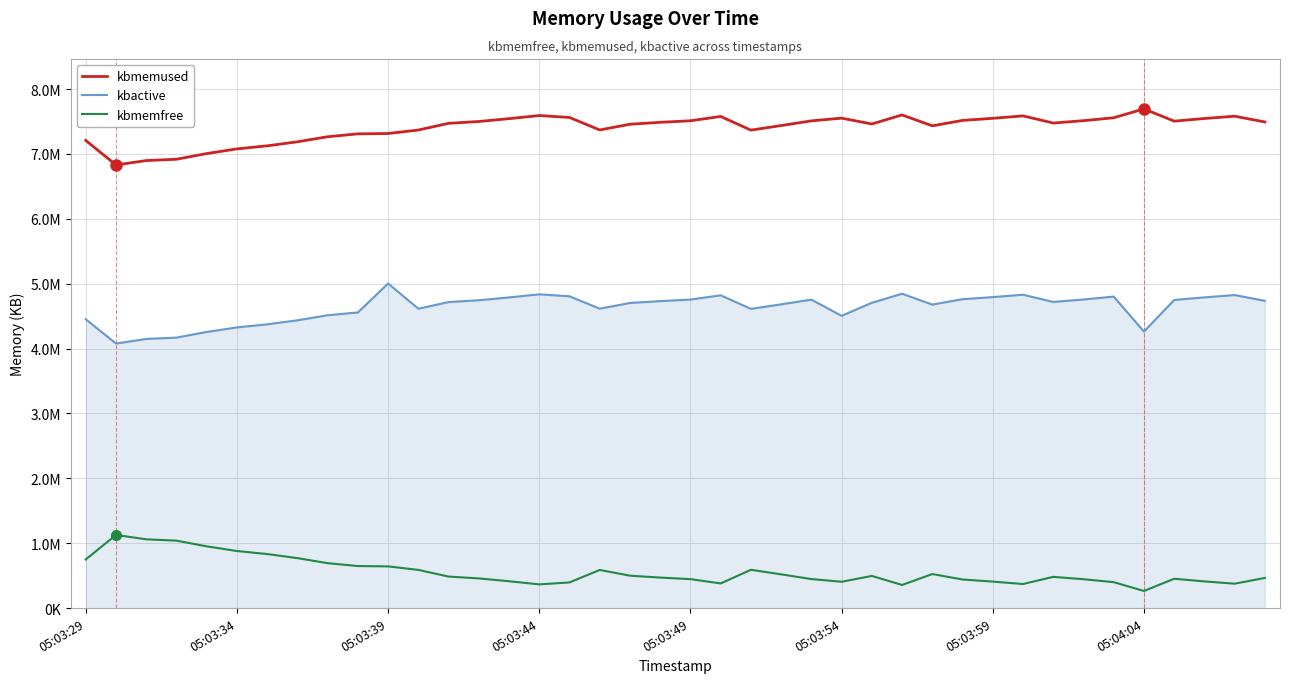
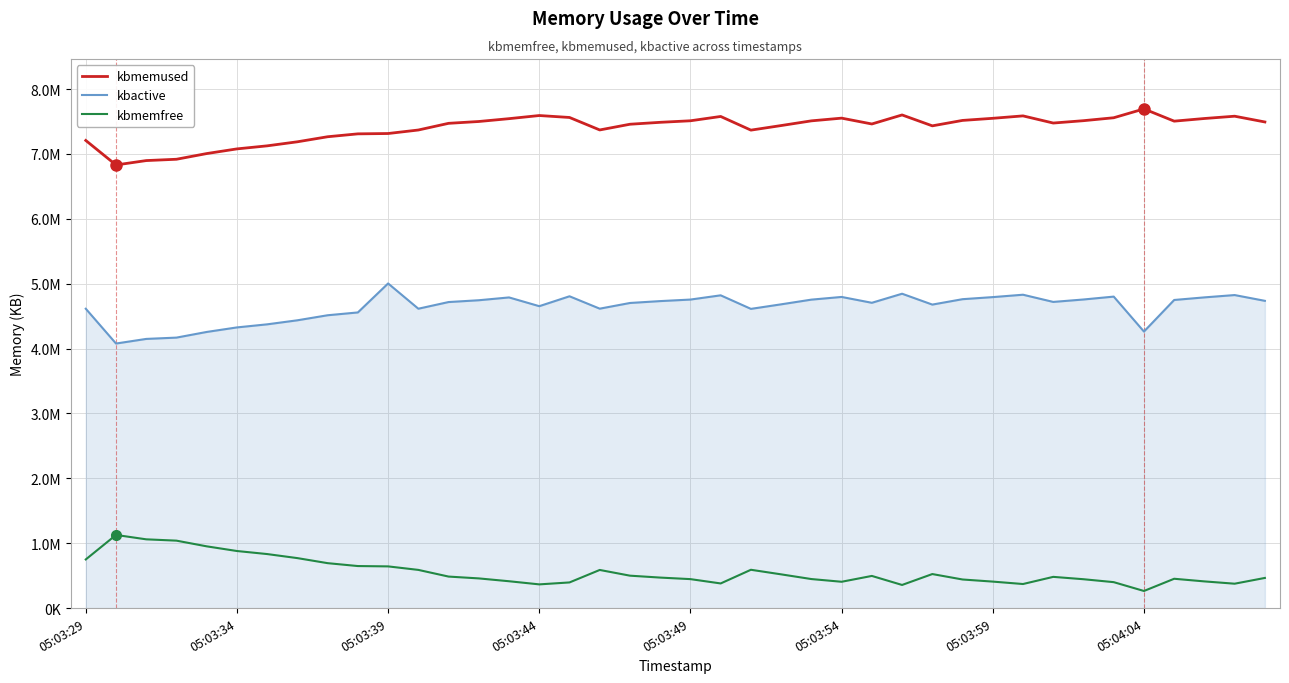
  {
    "kbactive": {
-     "05:03:29": 4500000,
+     "05:03:29": 4600000,
      "05:03:34": 4300000,
      "05:03:39": 5000000,
-     "05:03:44": 4800000,
+     "05:03:44": 4700000,
      "05:03:49": 4800000,
-     "05:03:54": 4500000,
+     "05:03:54": 4800000,
      "05:03:59": 4800000,
      "05:04:04": 4300000
    }
  }
